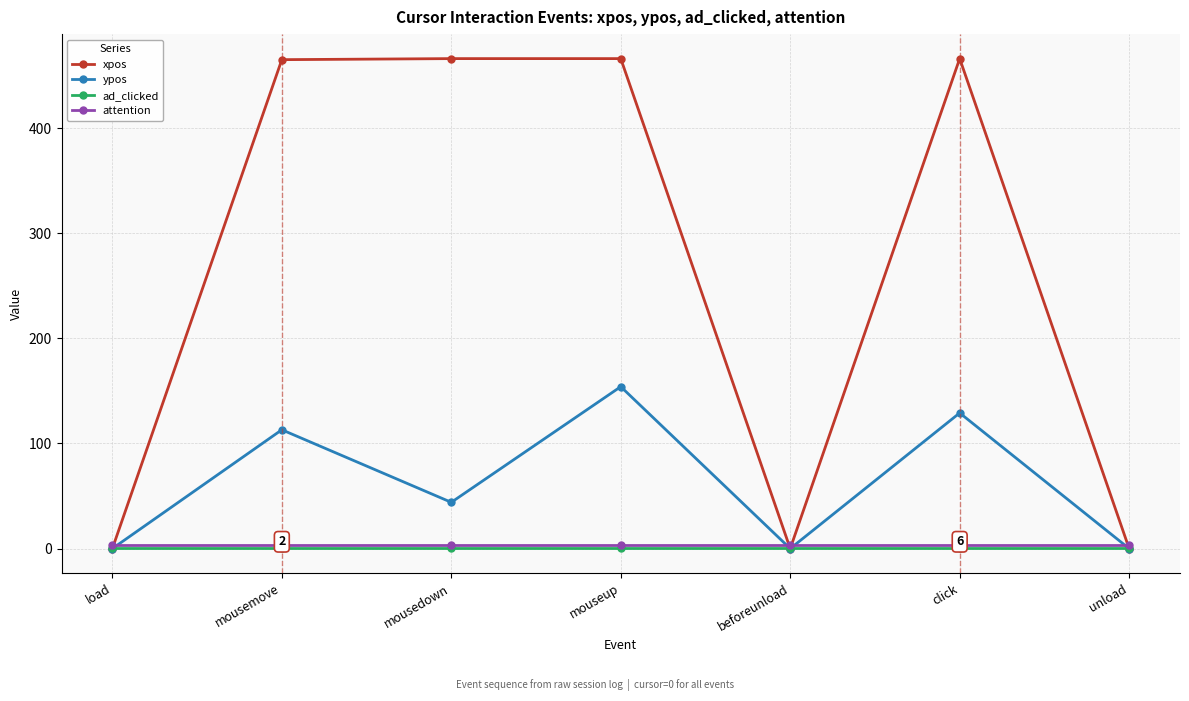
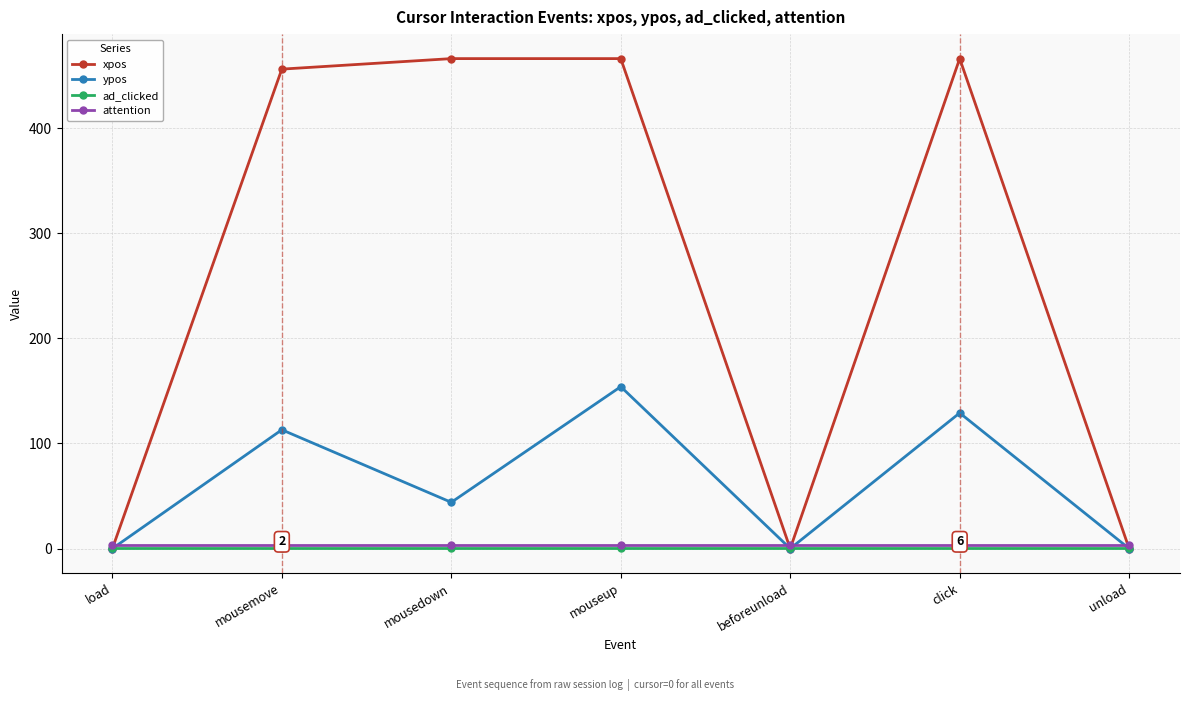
  {
    "xpos": {
-     "mousemove": 465,
+     "mousemove": 456,
      "mousedown": 466,
      "mouseup": 466,
      "click": 466
    },
    "ypos": {
      "mousemove": 113,
      "mousedown": 44,
      "mouseup": 154,
      "click": 129
    }
  }
